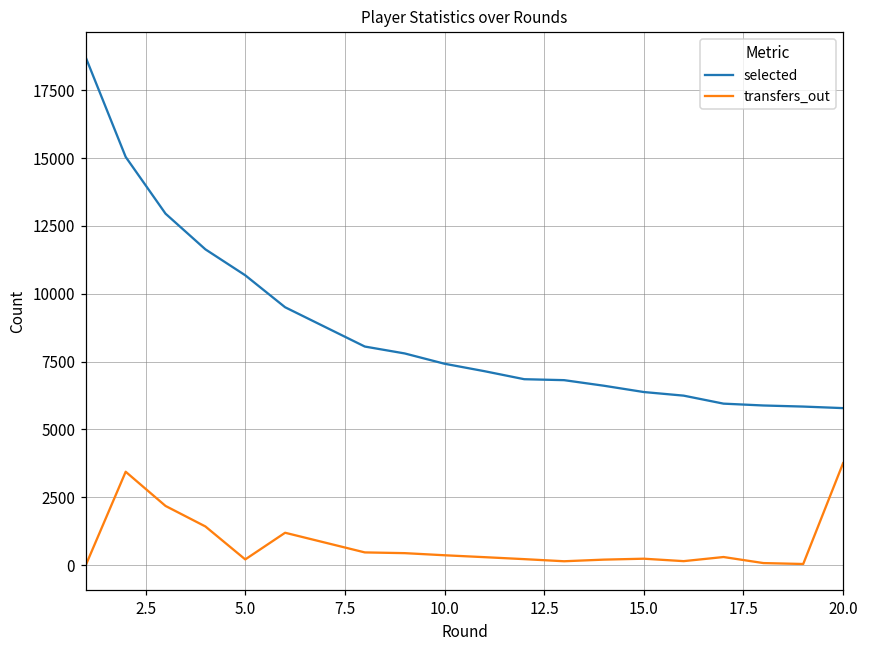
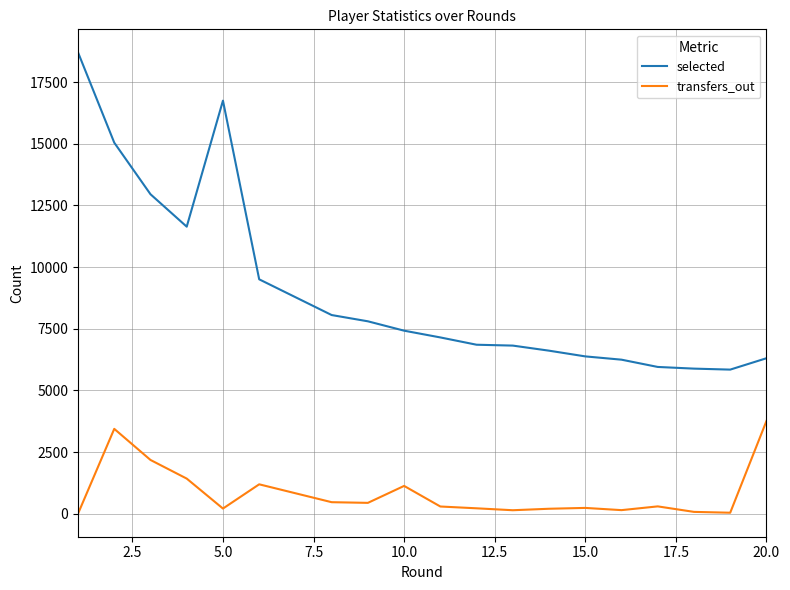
  {
    "selected": {
-     "5.0": 10700,
+     "5.0": 16800,
      "10.0": 7400,
      "15.0": 6400,
-     "20.0": 5800
+     "20.0": 6300
    },
    "transfers_out": {
      "5.0": 200,
-     "10.0": 400,
+     "10.0": 1100,
      "15.0": 200,
      "20.0": 3800
    }
  }
